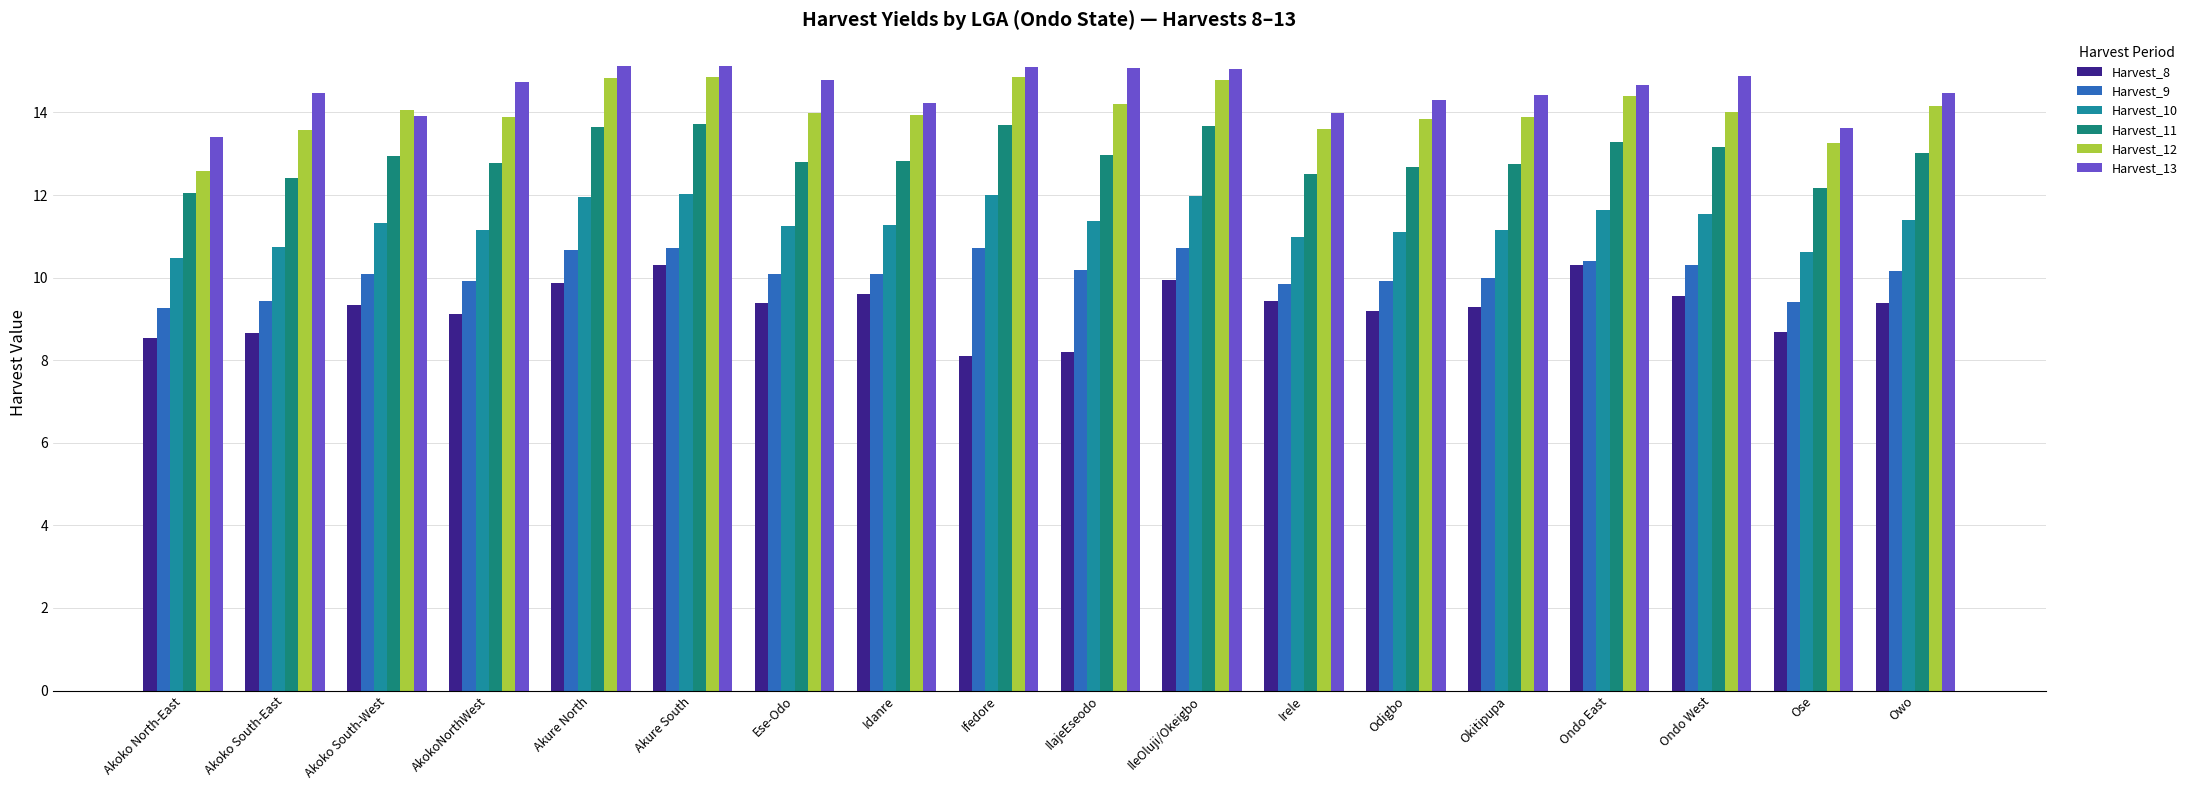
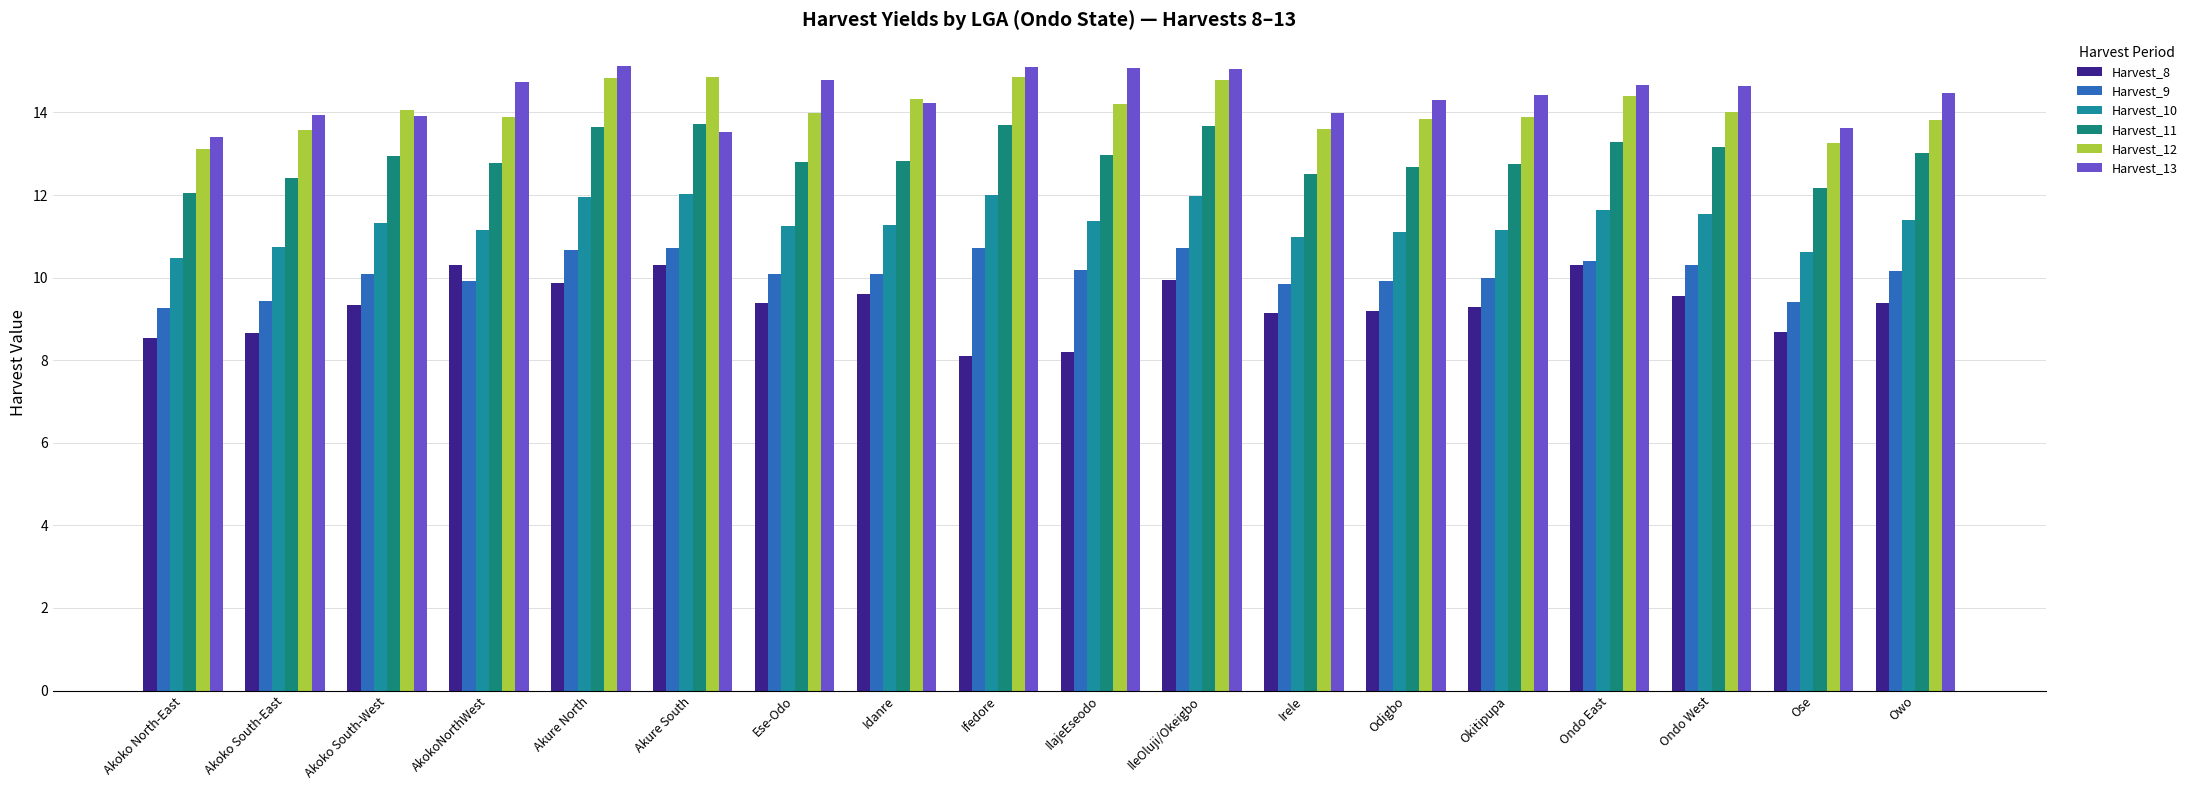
  {
    "Harvest_8": {
      "Akoko North-East": 8.5,
      "Akoko South-East": 8.6,
      "Akoko South-West": 9.3,
-     "AkokoNorthWest": 9.1,
+     "AkokoNorthWest": 10.3,
      "Akure North": 9.9,
      "Akure South": 10.3,
      "Ese-Odo": 9.4,
      "Idanre": 9.6,
      "Ifedore": 8.1,
      "IlajeEseodo": 8.2,
      "IleOluji/Okeigbo": 9.9,
-     "Irele": 9.4,
+     "Irele": 9.2,
      "Odigbo": 9.2,
      "Okitipupa": 9.3,
      "Ondo East": 10.3,
      "Ondo West": 9.6,
      "Ose": 8.7,
      "Owo": 9.4
    },
    "Harvest_12": {
-     "Akoko North-East": 12.6,
+     "Akoko North-East": 13.1,
      "Akoko South-East": 13.6,
      "Akoko South-West": 14.1,
      "AkokoNorthWest": 13.9,
      "Akure North": 14.8,
      "Akure South": 14.9,
      "Ese-Odo": 14.0,
-     "Idanre": 13.9,
+     "Idanre": 14.3,
      "Ifedore": 14.9,
      "IlajeEseodo": 14.2,
      "IleOluji/Okeigbo": 14.8,
      "Irele": 13.6,
      "Odigbo": 13.8,
      "Okitipupa": 13.9,
      "Ondo East": 14.4,
      "Ondo West": 14.0,
      "Ose": 13.3,
-     "Owo": 14.2
+     "Owo": 13.8
    },
    "Harvest_13": {
      "Akoko North-East": 13.4,
-     "Akoko South-East": 14.5,
+     "Akoko South-East": 13.9,
      "Akoko South-West": 13.9,
      "AkokoNorthWest": 14.7,
      "Akure North": 15.1,
-     "Akure South": 15.1,
+     "Akure South": 13.5,
      "Ese-Odo": 14.8,
      "Idanre": 14.2,
      "Ifedore": 15.1,
      "IlajeEseodo": 15.1,
      "IleOluji/Okeigbo": 15.0,
      "Irele": 14.0,
      "Odigbo": 14.3,
      "Okitipupa": 14.4,
      "Ondo East": 14.7,
-     "Ondo West": 14.9,
+     "Ondo West": 14.6,
      "Ose": 13.6,
      "Owo": 14.5
    }
  }
